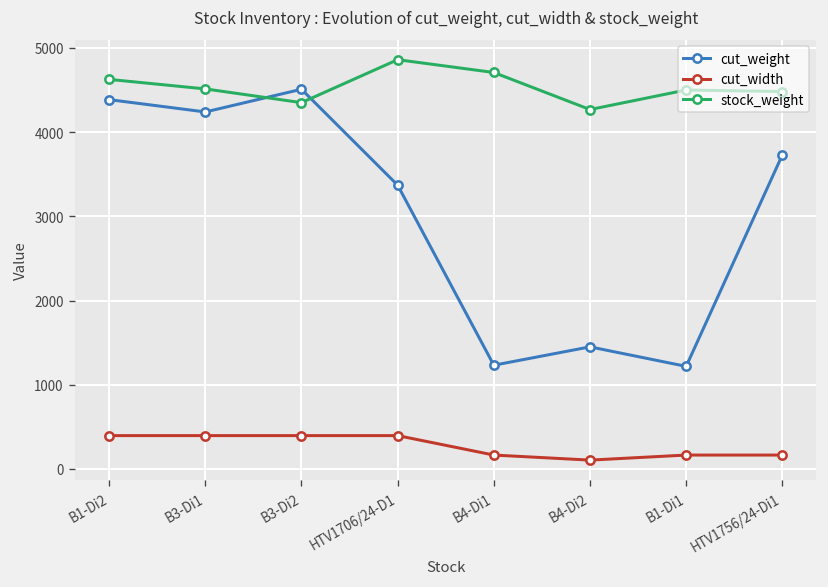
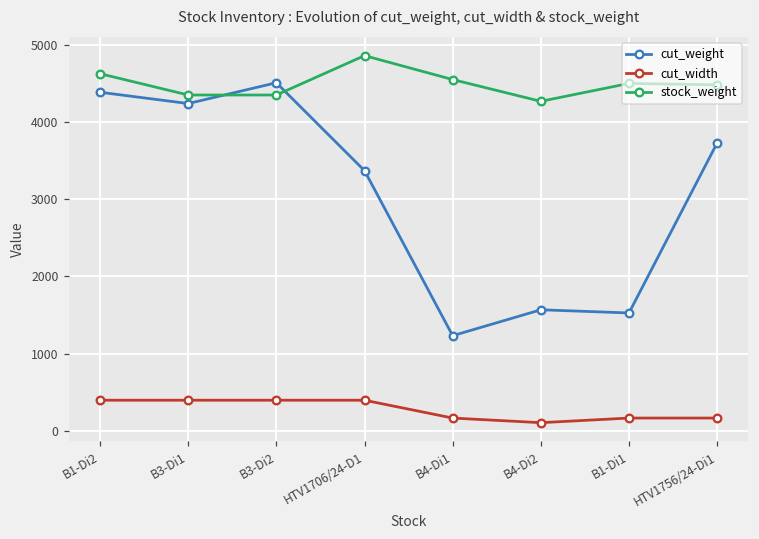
  {
    "cut_weight": {
      "B1-Di2": 4400,
      "B3-Di1": 4200,
      "B3-Di2": 4500,
      "HTV1706/24-D1": 3400,
      "B4-Di1": 1200,
-     "B4-Di2": 1400,
-     "B1-Di1": 1200,
+     "B4-Di2": 1600,
+     "B1-Di1": 1500,
      "HTV1756/24-Di1": 3700
    },
    "cut_width": {
      "B1-Di2": 400,
      "B3-Di1": 400,
      "B3-Di2": 400,
      "HTV1706/24-D1": 400,
      "B4-Di1": 200,
      "B4-Di2": 100,
      "B1-Di1": 200,
      "HTV1756/24-Di1": 200
    },
    "stock_weight": {
      "B1-Di2": 4600,
-     "B3-Di1": 4500,
+     "B3-Di1": 4400,
      "B3-Di2": 4400,
      "HTV1706/24-D1": 4900,
-     "B4-Di1": 4700,
+     "B4-Di1": 4600,
      "B4-Di2": 4300
    }
  }
